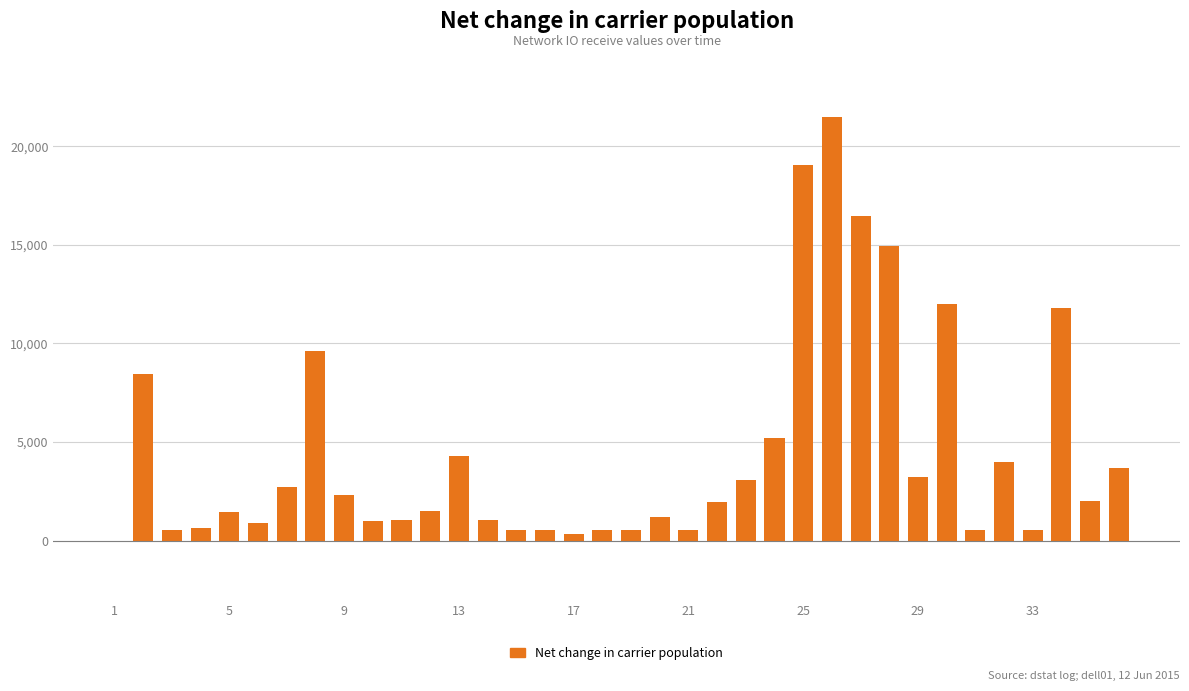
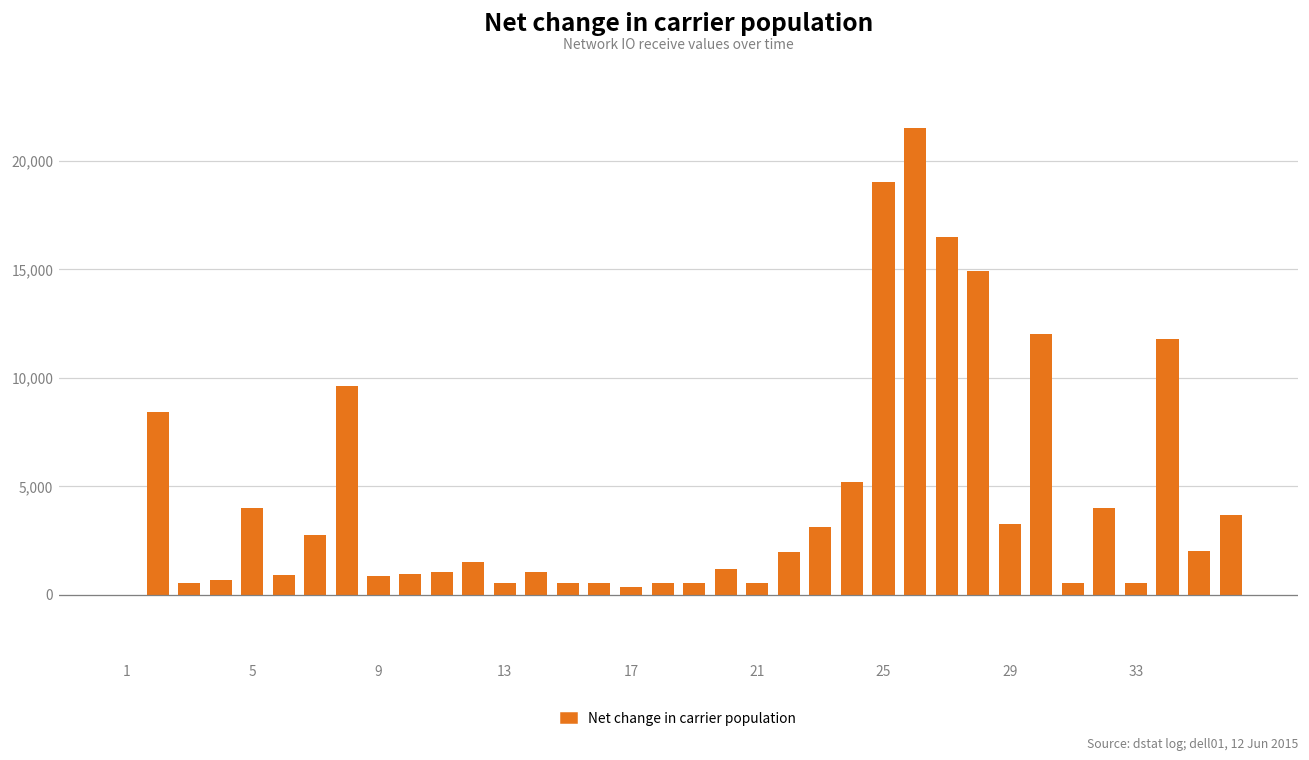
  {
    "1": "0",
-   "5": "1,500",
-   "9": "2,300",
-   "13": "4,300",
+   "5": "4,000",
+   "9": "800",
+   "13": "500",
    "17": "300",
    "21": "500",
    "25": "19,000",
    "29": "3,200",
    "33": "500"
  }
